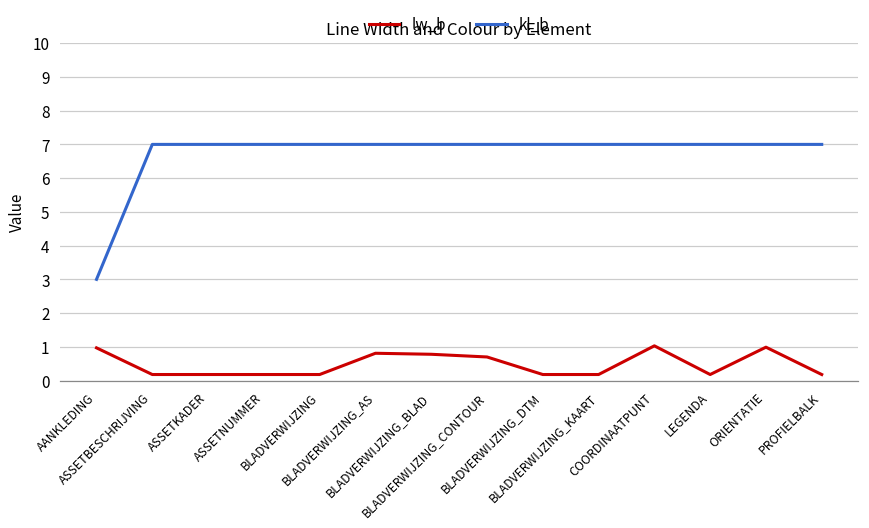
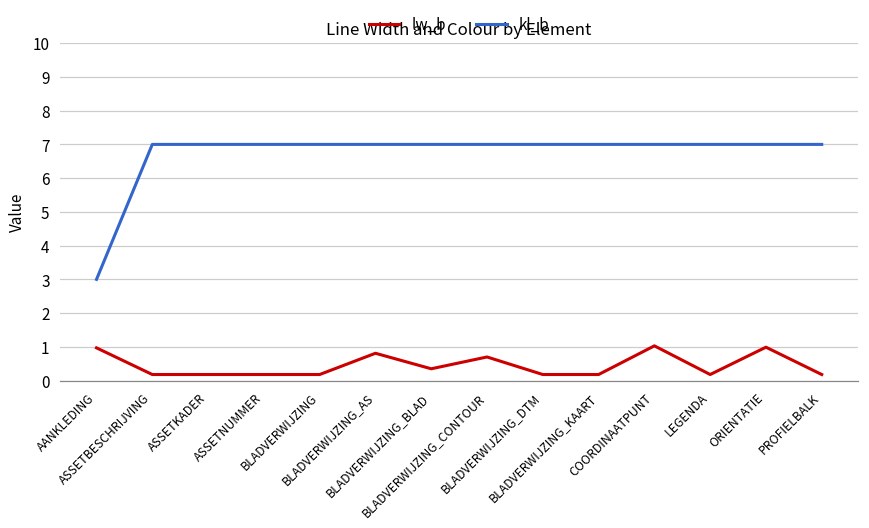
  {
    "lw_b": {
      "AANKLEDING": 1.0,
      "ASSETBESCHRIJVING": 0.2,
      "ASSETKADER": 0.2,
      "ASSETNUMMER": 0.2,
      "BLADVERWIJZING": 0.2,
      "BLADVERWIJZING_AS": 0.8,
-     "BLADVERWIJZING_BLAD": 0.8,
+     "BLADVERWIJZING_BLAD": 0.4,
      "BLADVERWIJZING_CONTOUR": 0.7,
      "BLADVERWIJZING_DTM": 0.2,
      "BLADVERWIJZING_KAART": 0.2,
      "COORDINAATPUNT": 1.0,
      "LEGENDA": 0.2,
      "ORIENTATIE": 1.0,
      "PROFIELBALK": 0.2
    },
    "kl_b": {
      "AANKLEDING": 3.0,
      "ASSETBESCHRIJVING": 7.0,
      "ASSETKADER": 7.0,
      "ASSETNUMMER": 7.0,
      "BLADVERWIJZING": 7.0,
      "BLADVERWIJZING_AS": 7.0,
      "BLADVERWIJZING_BLAD": 7.0,
      "BLADVERWIJZING_CONTOUR": 7.0,
      "BLADVERWIJZING_DTM": 7.0,
      "BLADVERWIJZING_KAART": 7.0,
      "COORDINAATPUNT": 7.0,
      "LEGENDA": 7.0,
      "ORIENTATIE": 7.0,
      "PROFIELBALK": 7.0
    }
  }
